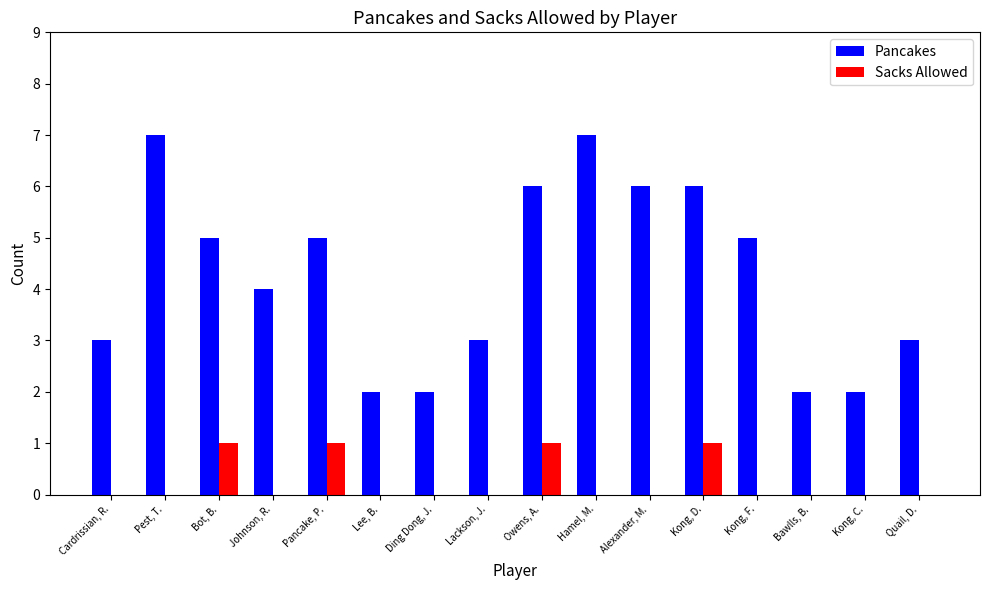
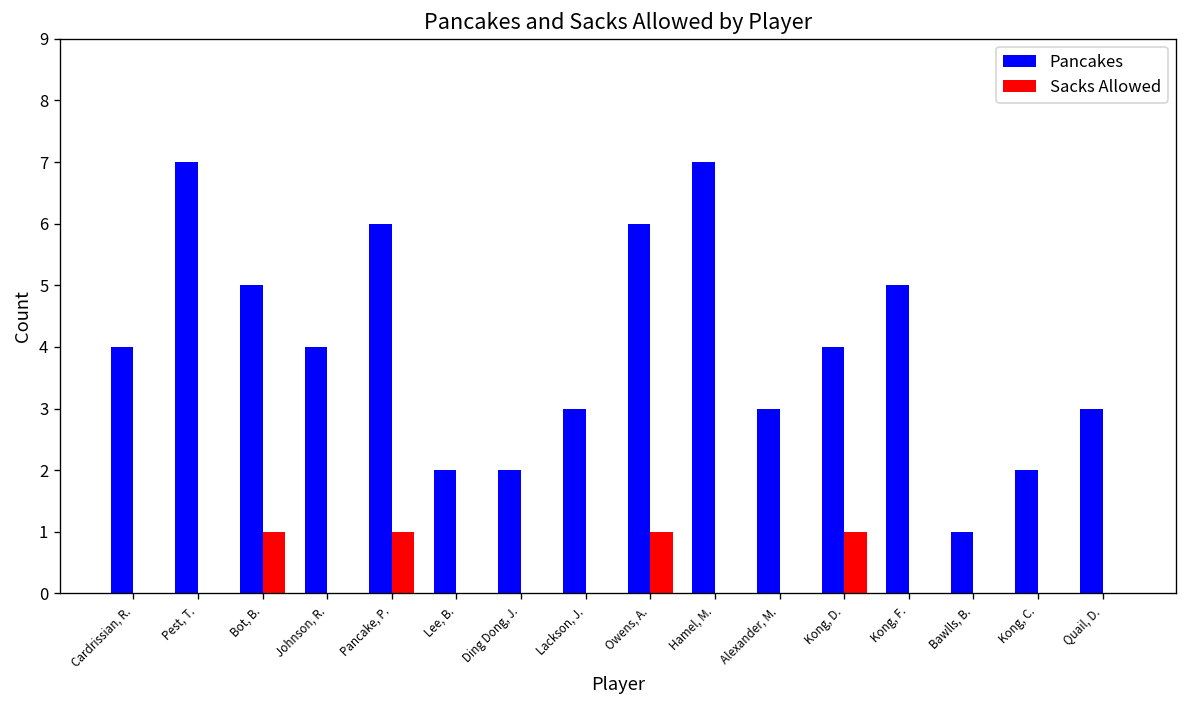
  {
    "Pancakes": {
-     "Cardrissian, R.": 3,
+     "Cardrissian, R.": 4,
      "Pest, T.": 7,
      "Bot, B.": 5,
      "Johnson, R.": 4,
-     "Pancake, P.": 5,
+     "Pancake, P.": 6,
      "Lee, B.": 2,
      "Ding Dong, J.": 2,
      "Lackson, J.": 3,
      "Owens, A.": 6,
      "Hamel, M.": 7,
-     "Alexander, M.": 6,
-     "Kong, D.": 6,
+     "Alexander, M.": 3,
+     "Kong, D.": 4,
      "Kong, F.": 5,
-     "Bawlls, B.": 2,
+     "Bawlls, B.": 1,
      "Kong, C.": 2,
      "Quail, D.": 3
    },
    "Sacks Allowed": {
      "Cardrissian, R.": 0,
      "Pest, T.": 0,
      "Bot, B.": 1,
      "Johnson, R.": 0,
      "Pancake, P.": 1,
      "Lee, B.": 0,
      "Ding Dong, J.": 0,
      "Lackson, J.": 0,
      "Owens, A.": 1,
      "Hamel, M.": 0,
      "Alexander, M.": 0,
      "Kong, D.": 1,
      "Kong, F.": 0,
      "Bawlls, B.": 0,
      "Kong, C.": 0,
      "Quail, D.": 0
    }
  }
